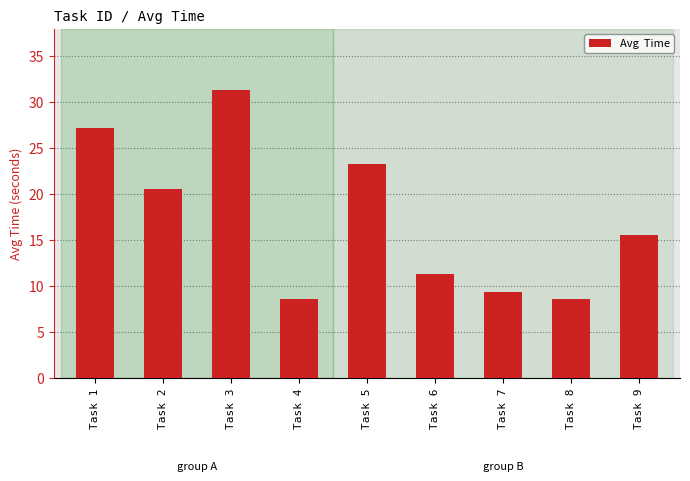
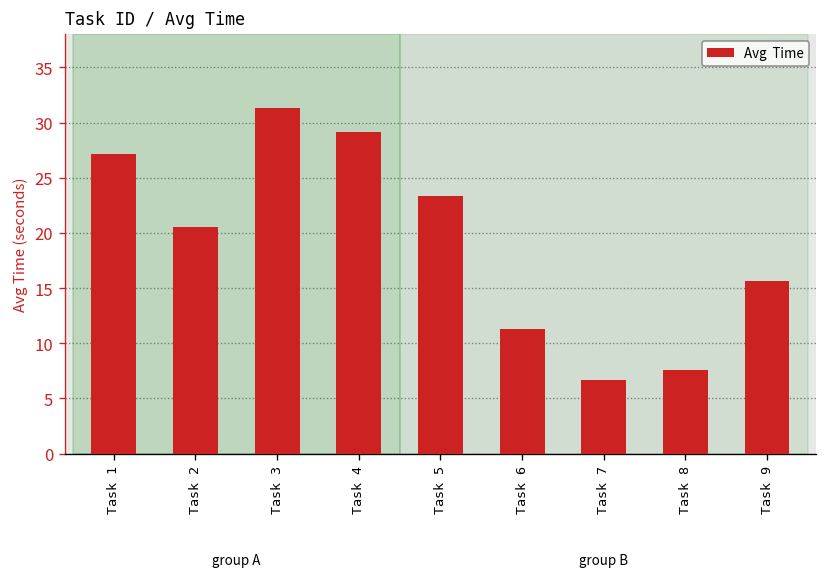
  {
    "Task 1": 27,
    "Task 2": 21,
    "Task 3": 31,
-   "Task 4": 9,
+   "Task 4": 29,
    "Task 5": 23,
    "Task 6": 11,
-   "Task 7": 9,
-   "Task 8": 9,
+   "Task 7": 7,
+   "Task 8": 8,
    "Task 9": 16
  }
